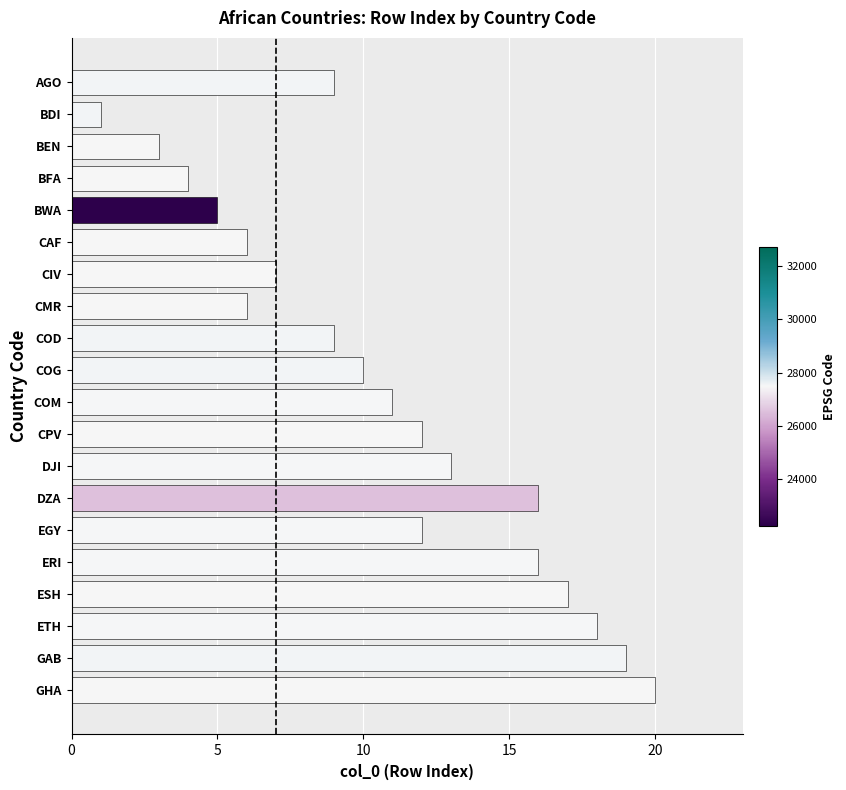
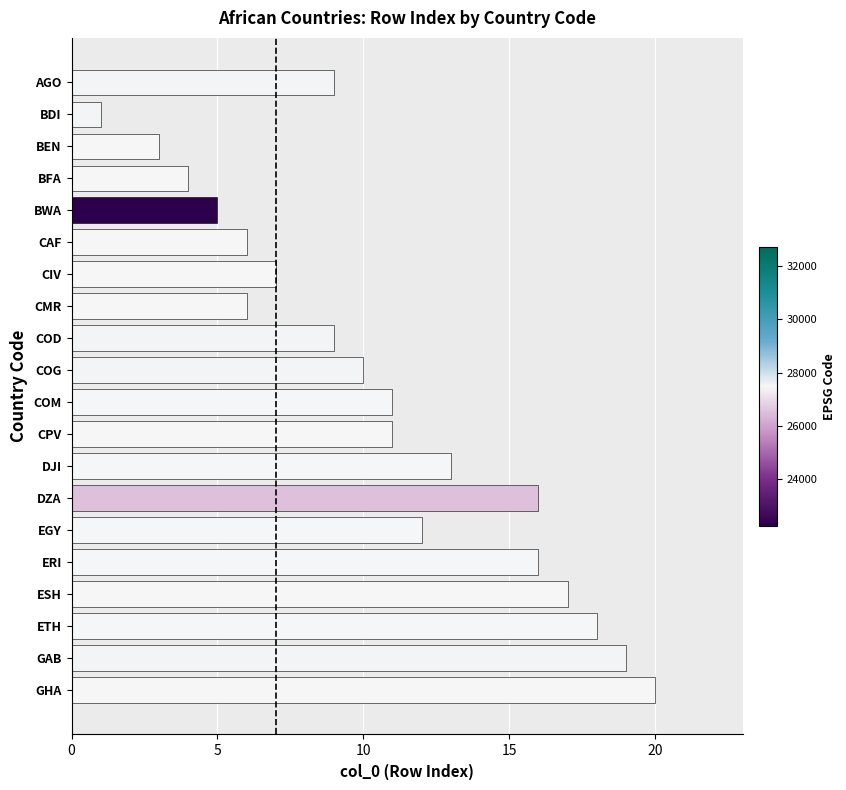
  {
    "AGO": 9,
    "BDI": 1,
    "BEN": 3,
    "BFA": 4,
    "BWA": 5,
    "CAF": 6,
    "CIV": 7,
    "CMR": 6,
    "COD": 9,
    "COG": 10,
    "COM": 11,
-   "CPV": 12,
+   "CPV": 11,
    "DJI": 13,
    "DZA": 16,
    "EGY": 12,
    "ERI": 16,
    "ESH": 17,
    "ETH": 18,
    "GAB": 19,
    "GHA": 20
  }
